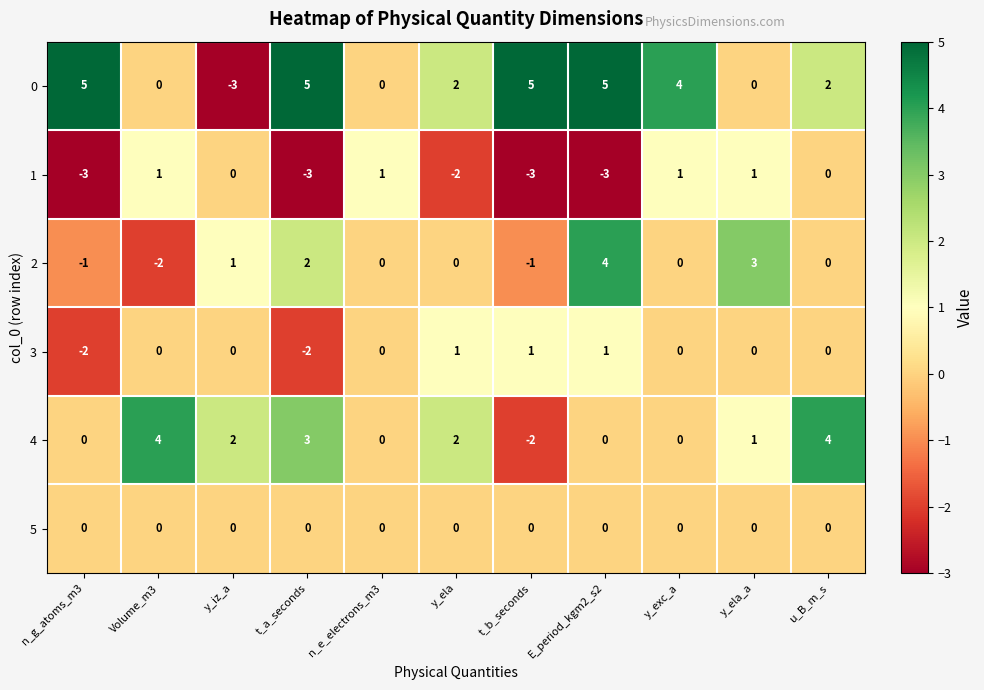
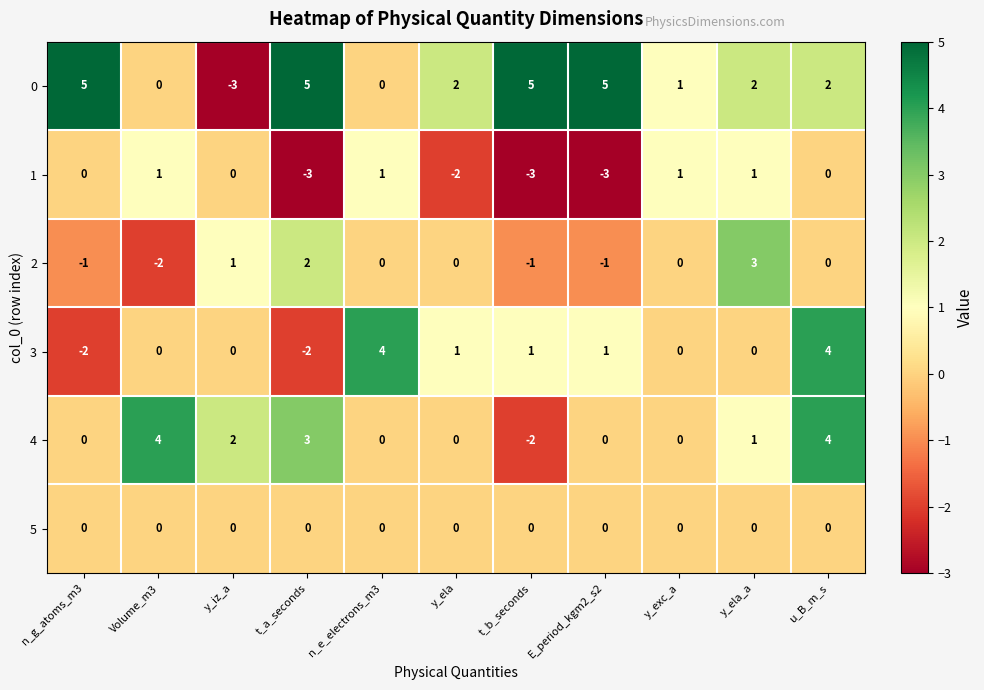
  {
    "0": {
      "n_g_atoms_m3": 5,
      "Volume_m3": 0,
      "y_iz_a": -3,
      "t_a_seconds": 5,
      "n_e_electrons_m3": 0,
      "y_ela": 2,
      "t_b_seconds": 5,
      "E_period_kgm2_s2": 5,
-     "y_exc_a": 4,
-     "y_ela_a": 0,
+     "y_exc_a": 1,
+     "y_ela_a": 2,
      "u_B_m_s": 2
    },
    "1": {
-     "n_g_atoms_m3": -3,
+     "n_g_atoms_m3": 0,
      "Volume_m3": 1,
      "y_iz_a": 0,
      "t_a_seconds": -3,
      "n_e_electrons_m3": 1,
      "y_ela": -2,
      "t_b_seconds": -3,
      "E_period_kgm2_s2": -3,
      "y_exc_a": 1,
      "y_ela_a": 1,
      "u_B_m_s": 0
    },
    "2": {
      "n_g_atoms_m3": -1,
      "Volume_m3": -2,
      "y_iz_a": 1,
      "t_a_seconds": 2,
      "n_e_electrons_m3": 0,
      "y_ela": 0,
      "t_b_seconds": -1,
-     "E_period_kgm2_s2": 4,
+     "E_period_kgm2_s2": -1,
      "y_exc_a": 0,
      "y_ela_a": 3,
      "u_B_m_s": 0
    },
    "3": {
      "n_g_atoms_m3": -2,
      "Volume_m3": 0,
      "y_iz_a": 0,
      "t_a_seconds": -2,
-     "n_e_electrons_m3": 0,
+     "n_e_electrons_m3": 4,
      "y_ela": 1,
      "t_b_seconds": 1,
      "E_period_kgm2_s2": 1,
      "y_exc_a": 0,
      "y_ela_a": 0,
-     "u_B_m_s": 0
+     "u_B_m_s": 4
    },
    "4": {
      "n_g_atoms_m3": 0,
      "Volume_m3": 4,
      "y_iz_a": 2,
      "t_a_seconds": 3,
      "n_e_electrons_m3": 0,
-     "y_ela": 2,
+     "y_ela": 0,
      "t_b_seconds": -2,
      "E_period_kgm2_s2": 0,
      "y_exc_a": 0,
      "y_ela_a": 1,
      "u_B_m_s": 4
    },
    "5": {
      "n_g_atoms_m3": 0,
      "Volume_m3": 0,
      "y_iz_a": 0,
      "t_a_seconds": 0,
      "n_e_electrons_m3": 0,
      "y_ela": 0,
      "t_b_seconds": 0,
      "E_period_kgm2_s2": 0,
      "y_exc_a": 0,
      "y_ela_a": 0,
      "u_B_m_s": 0
    }
  }
